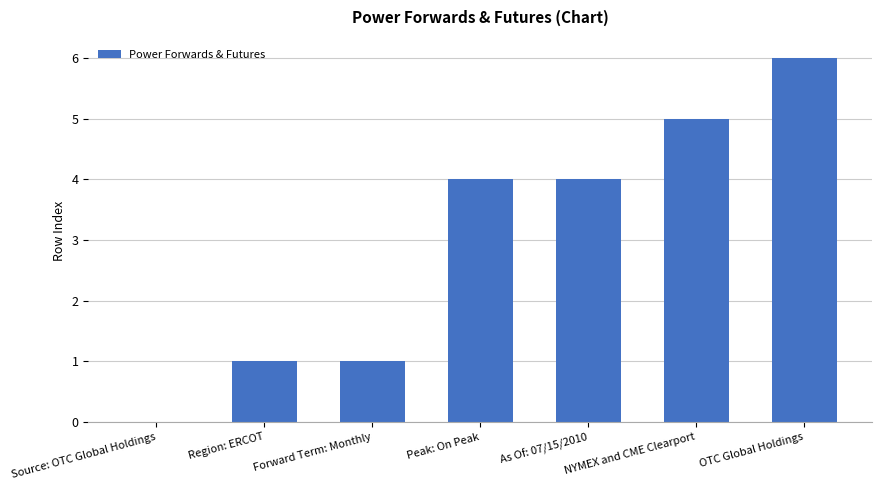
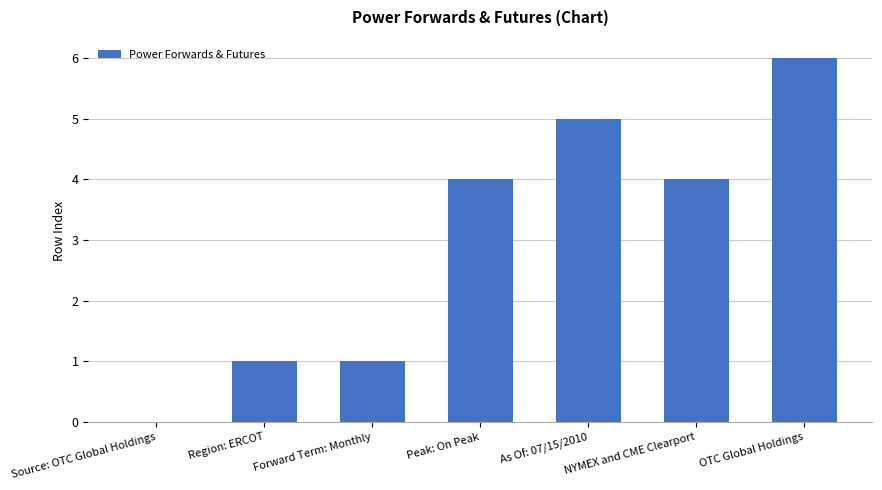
  {
    "Source: OTC Global Holdings": 0,
    "Region: ERCOT": 1,
    "Forward Term: Monthly": 1,
    "Peak: On Peak": 4,
-   "As Of: 07/15/2010": 4,
-   "NYMEX and CME Clearport": 5,
+   "As Of: 07/15/2010": 5,
+   "NYMEX and CME Clearport": 4,
    "OTC Global Holdings": 6
  }
